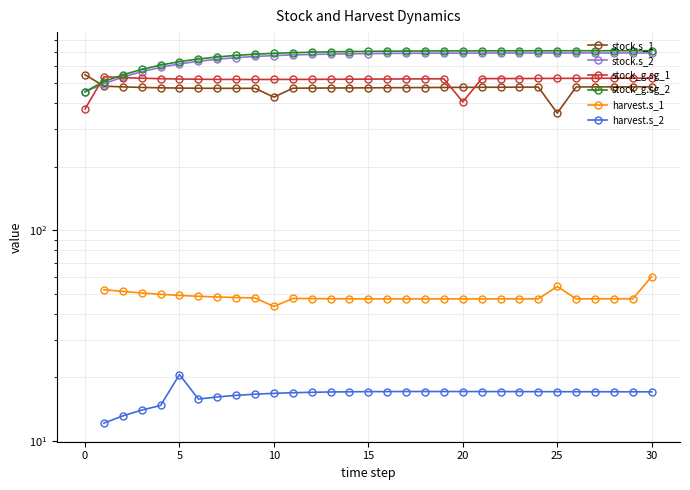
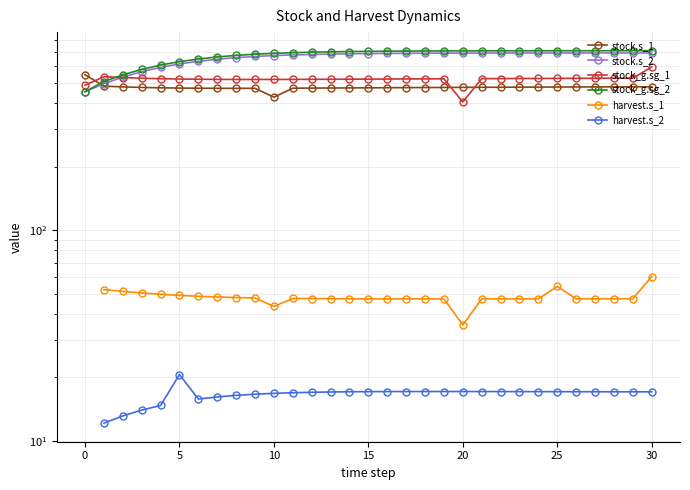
  {
    "stock.s_1": {
      "0": 550,
      "5": 470,
      "10": 430,
      "15": 470,
      "20": 480,
-     "25": 360,
+     "25": 480,
      "30": 480
    },
    "stock_g.sg_1": {
-     "0": 380,
+     "0": 490,
      "5": 520,
      "10": 520,
      "15": 520,
      "20": 410,
      "25": 520,
-     "30": 530
+     "30": 590
    },
    "harvest.s_1": {
      "5": 49,
      "10": 43,
      "15": 47,
-     "20": 47,
+     "20": 35,
      "25": 54,
      "30": 60
    },
    "harvest.s_2": {
      "5": 21,
      "10": 17,
      "15": 17,
      "20": 17,
      "25": 17,
      "30": 17
    }
  }
